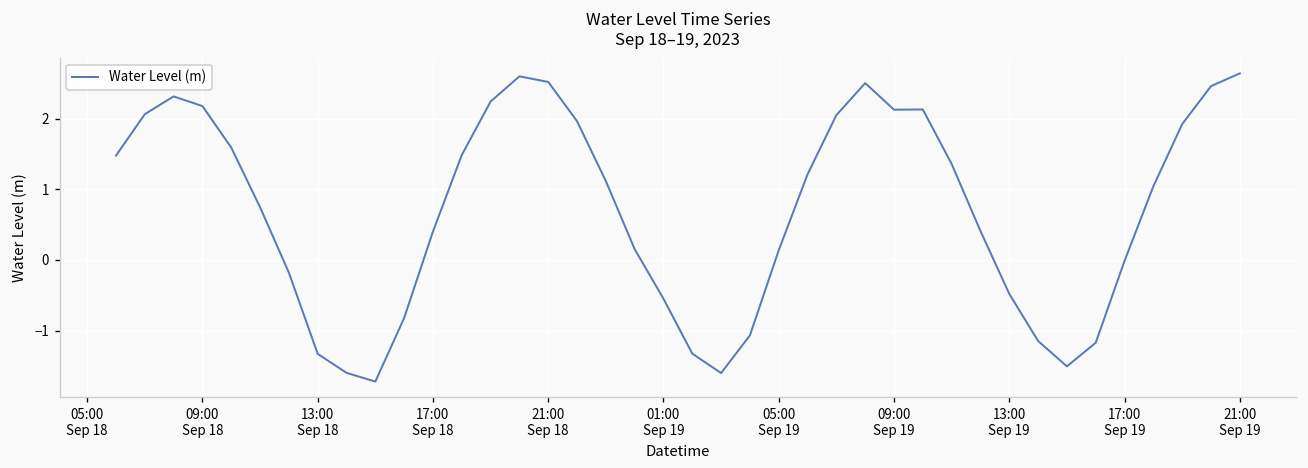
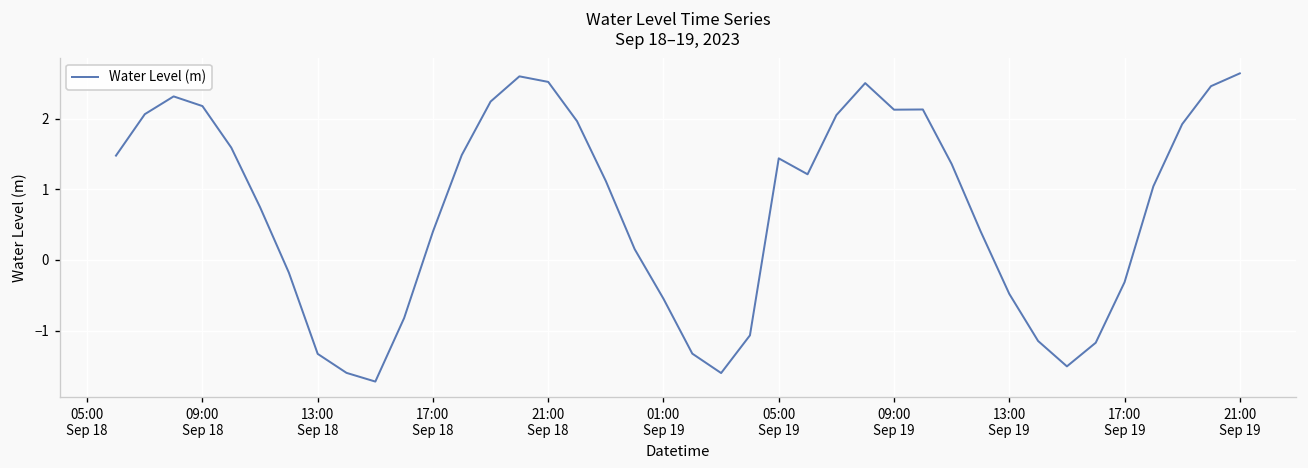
  {
    "09:00 Sep 18": 2.2,
    "13:00 Sep 18": -1.3,
    "17:00 Sep 18": 0.4,
    "21:00 Sep 18": 2.5,
    "01:00 Sep 19": -0.5,
-   "05:00 Sep 19": 0.1,
+   "05:00 Sep 19": 1.4,
    "09:00 Sep 19": 2.1,
    "13:00 Sep 19": -0.5,
-   "17:00 Sep 19": 0.0,
+   "17:00 Sep 19": -0.3,
    "21:00 Sep 19": 2.6
  }
